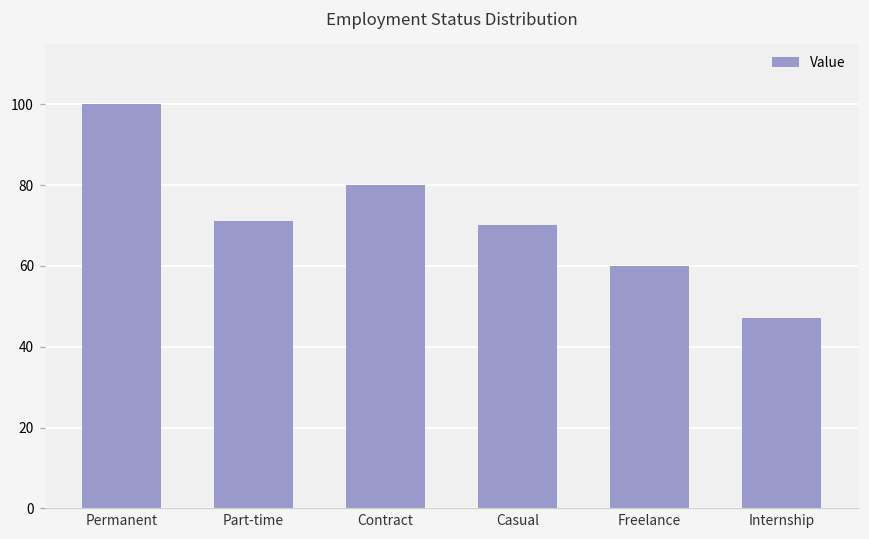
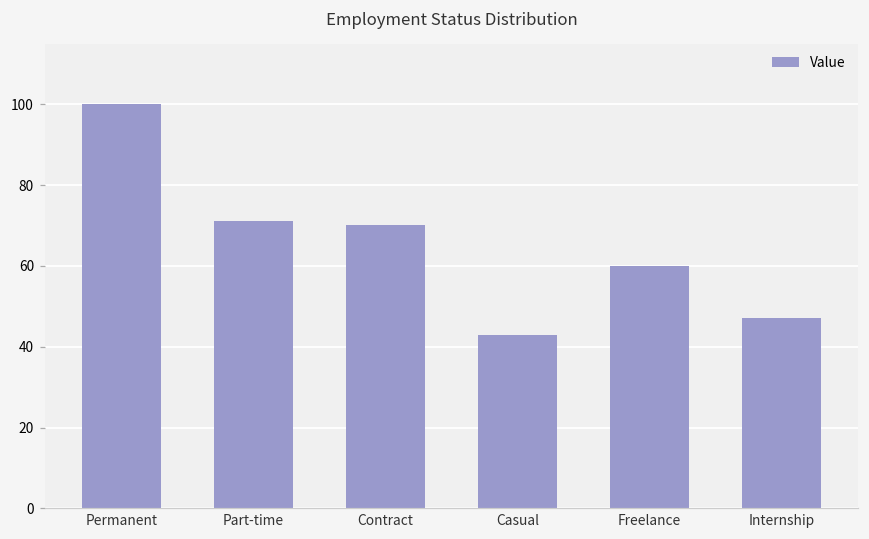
  {
    "Permanent": 100,
    "Part-time": 71,
-   "Contract": 80,
-   "Casual": 70,
+   "Contract": 70,
+   "Casual": 43,
    "Freelance": 60,
    "Internship": 47
  }
